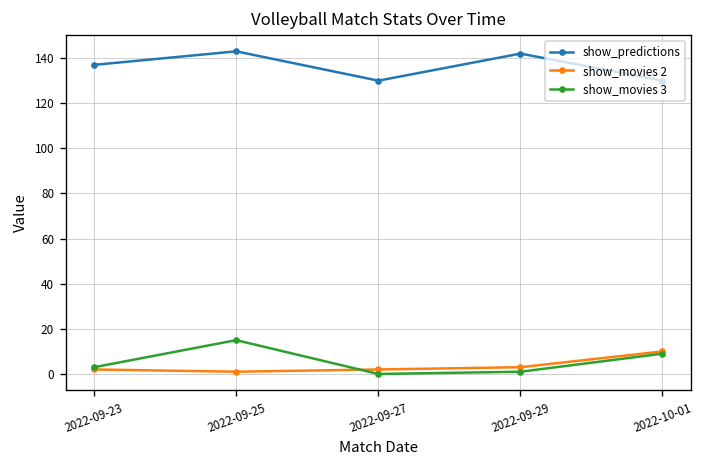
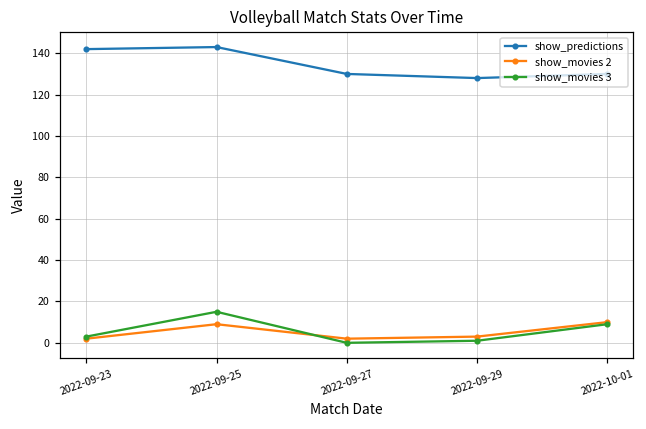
  {
    "show_predictions": {
-     "2022-09-23": 137,
+     "2022-09-23": 142,
      "2022-09-25": 143,
      "2022-09-27": 130,
-     "2022-09-29": 142
+     "2022-09-29": 128
    },
    "show_movies 2": {
-     "2022-09-25": 1,
+     "2022-09-25": 9,
      "2022-09-27": 2,
      "2022-09-29": 3
    },
    "show_movies 3": {
      "2022-09-25": 15,
      "2022-09-27": 0,
      "2022-09-29": 1
    }
  }
